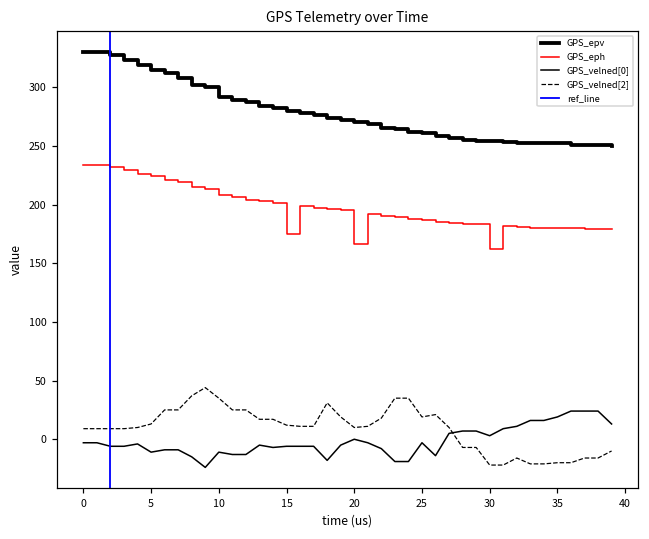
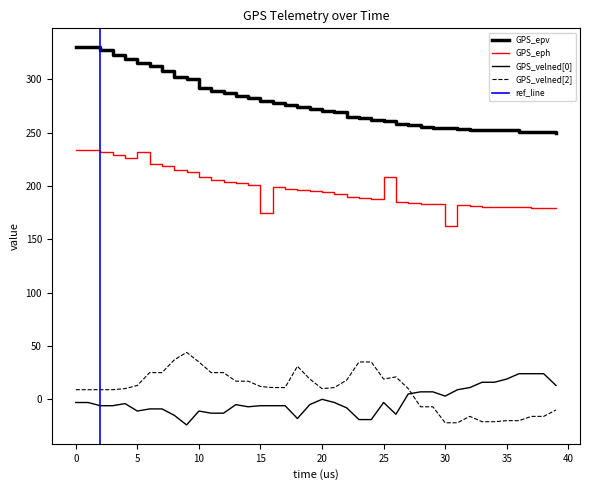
  {
    "GPS_eph": {
      "0": 234,
-     "5": 224,
+     "5": 232,
      "10": 208,
      "15": 175,
-     "20": 166,
-     "25": 187,
+     "20": 194,
+     "25": 208,
      "30": 162,
      "35": 180
    }
  }
